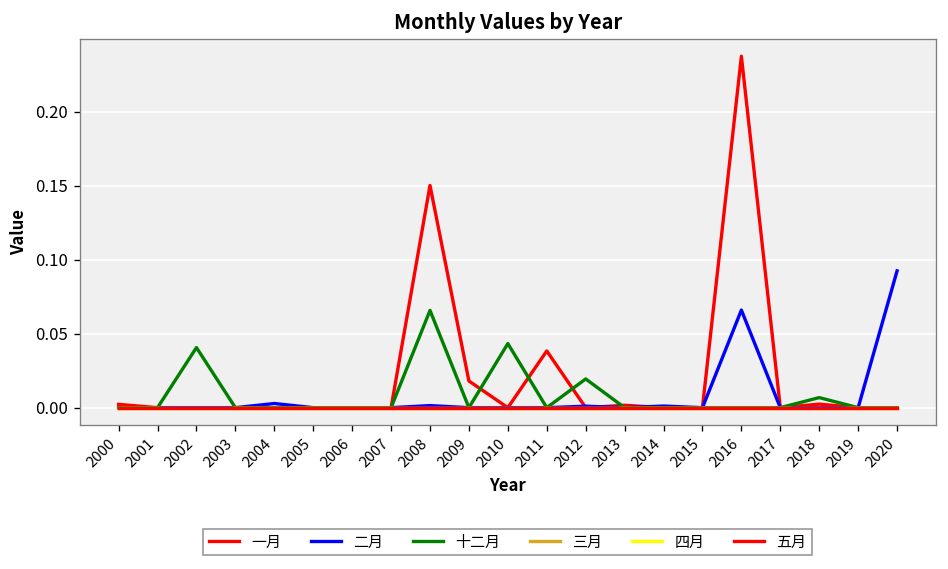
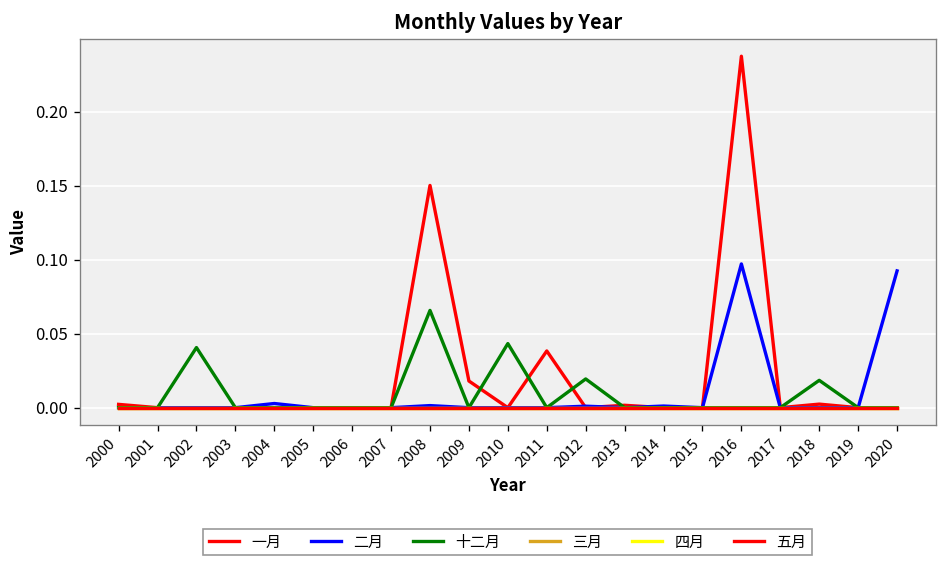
  {
    "二月": {
      "2004": 0.003,
-     "2016": 0.066,
+     "2016": 0.097,
      "2020": 0.092
    },
    "十二月": {
      "2002": 0.041,
      "2008": 0.066,
      "2010": 0.043,
      "2012": 0.019,
-     "2018": 0.007
+     "2018": 0.018
    }
  }
